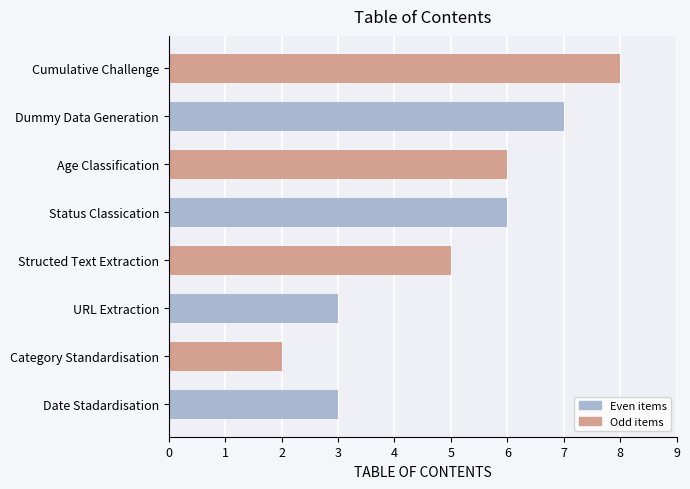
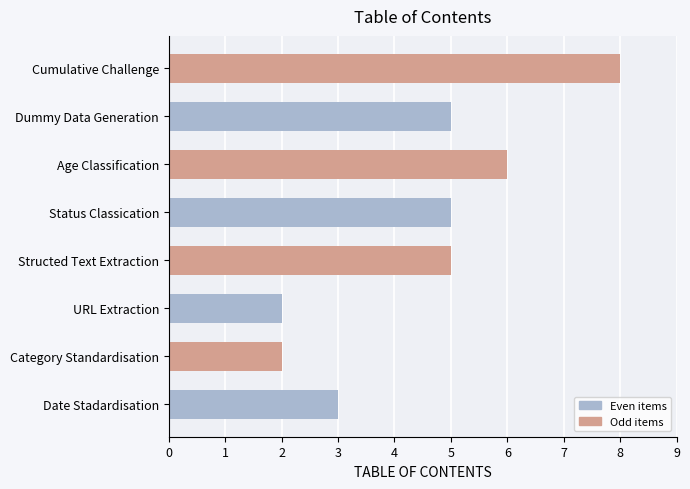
  {
    "Cumulative Challenge": 8,
-   "Dummy Data Generation": 7,
+   "Dummy Data Generation": 5,
    "Age Classification": 6,
-   "Status Classication": 6,
+   "Status Classication": 5,
    "Structed Text Extraction": 5,
-   "URL Extraction": 3,
+   "URL Extraction": 2,
    "Category Standardisation": 2,
    "Date Stadardisation": 3
  }
